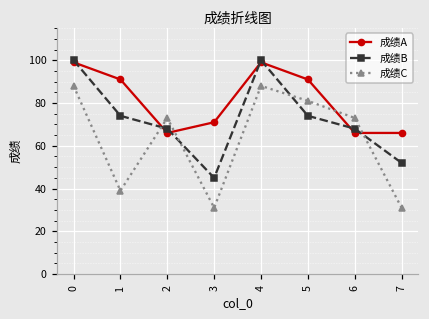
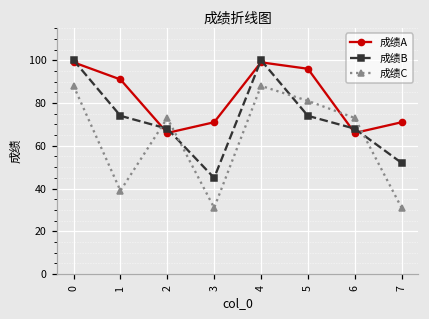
  {
    "成绩A": {
      "1": 91,
      "2": 66,
      "3": 71,
-     "5": 91,
+     "5": 96,
      "6": 66,
-     "7": 66
+     "7": 71
    },
    "成绩B": {
      "1": 74,
      "2": 68,
      "3": 45,
      "5": 74,
      "6": 68,
      "7": 52
    },
    "成绩C": {
      "0": 88,
      "1": 39,
      "2": 73,
      "3": 31,
      "4": 88,
      "5": 81,
      "6": 73,
      "7": 31
    }
  }
